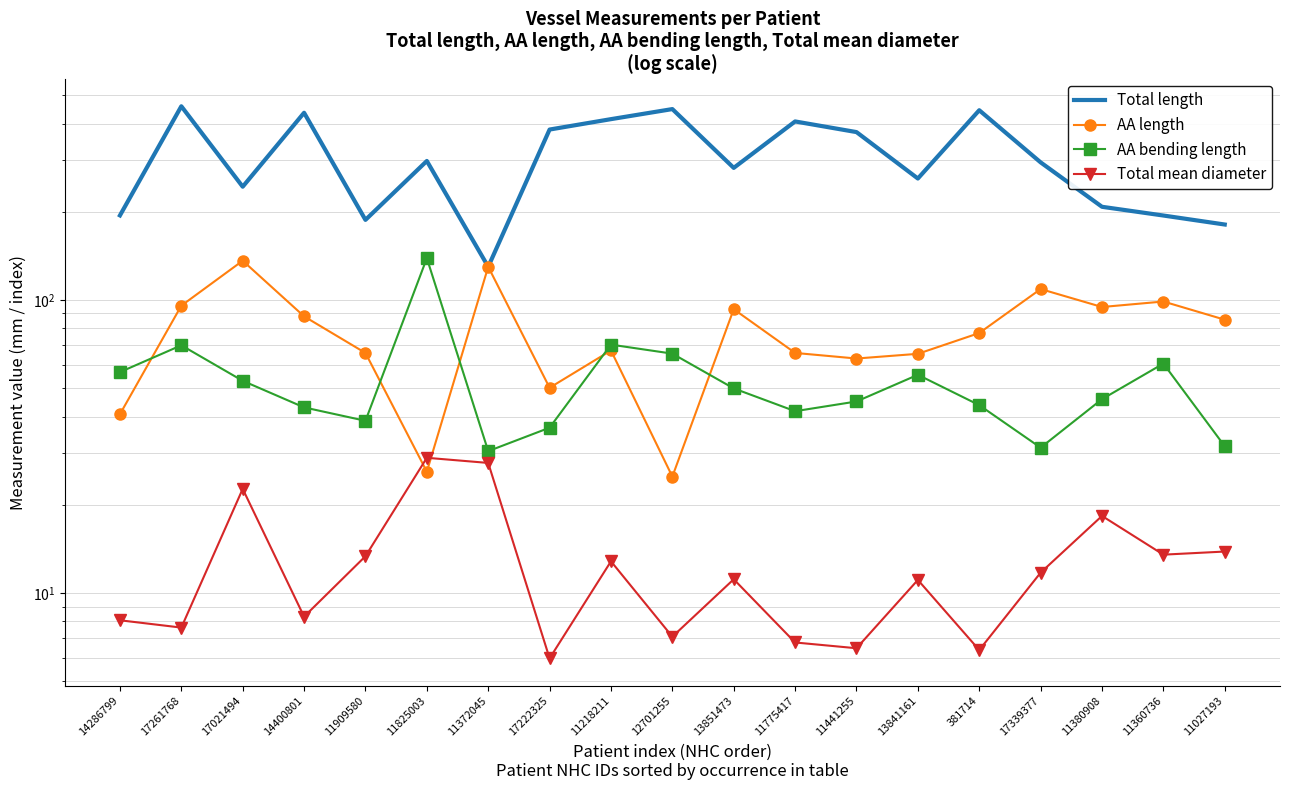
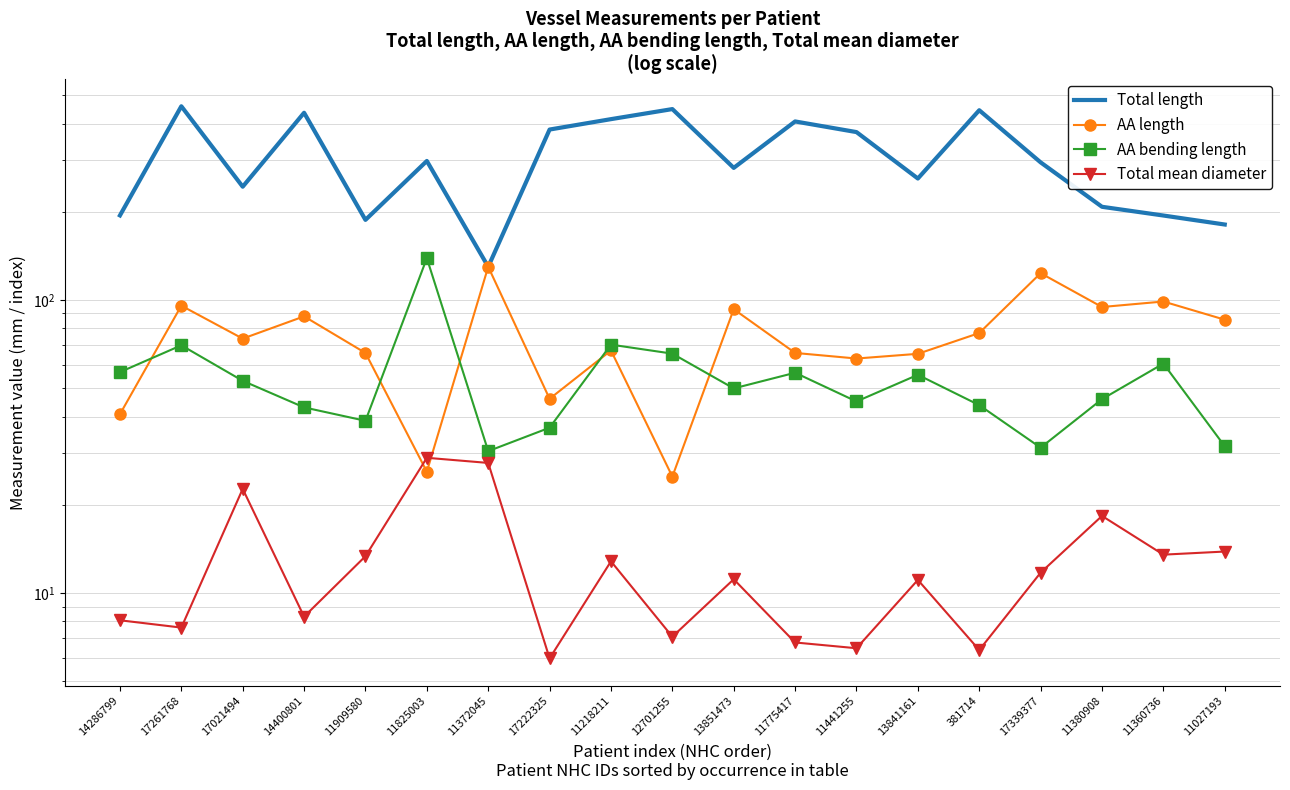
  {
    "Total length": {
      "14286799": 190,
      "17261768": 460,
      "17021494": 240,
      "14400801": 440,
      "11909580": 190,
      "11825003": 300,
      "17222325": 380,
      "11218211": 410,
      "12701255": 450,
      "13851473": 280,
      "11775417": 410,
      "11441255": 370,
      "13841161": 260,
      "381714": 440,
      "17339377": 290,
      "11380908": 210,
      "11360736": 190,
      "11027193": 180
    },
    "AA length": {
      "14286799": 41,
      "17261768": 96,
-     "17021494": 140,
+     "17021494": 74,
      "14400801": 88,
      "11909580": 66,
      "11825003": 26,
-     "17222325": 50,
+     "17222325": 46,
      "11218211": 67,
      "12701255": 25,
      "13851473": 93,
      "11775417": 66,
      "11441255": 63,
      "13841161": 66,
      "381714": 77,
-     "17339377": 109,
+     "17339377": 123,
      "11380908": 95,
      "11360736": 99,
      "11027193": 86
    },
    "AA bending length": {
      "14286799": 57,
      "17261768": 70,
      "17021494": 53,
      "14400801": 43,
      "11909580": 39,
      "11825003": 140,
      "11372045": 31,
      "17222325": 37,
      "11218211": 70,
      "12701255": 66,
      "13851473": 50,
-     "11775417": 42,
+     "11775417": 56,
      "11441255": 45,
      "13841161": 56,
      "381714": 44,
      "17339377": 31,
      "11380908": 46,
      "11360736": 61,
      "11027193": 32
    },
    "Total mean diameter": {
      "14286799": 8,
      "17261768": 7.6,
      "17021494": 23,
      "14400801": 8.3,
      "11909580": 13,
      "11825003": 29,
      "11372045": 28,
      "17222325": 6,
      "11218211": 13,
      "12701255": 7,
      "13851473": 11,
      "11775417": 6.8,
      "11441255": 6.5,
      "13841161": 11,
      "381714": 6.4,
      "17339377": 11.7,
      "11380908": 18,
      "11360736": 14,
      "11027193": 14
    }
  }
